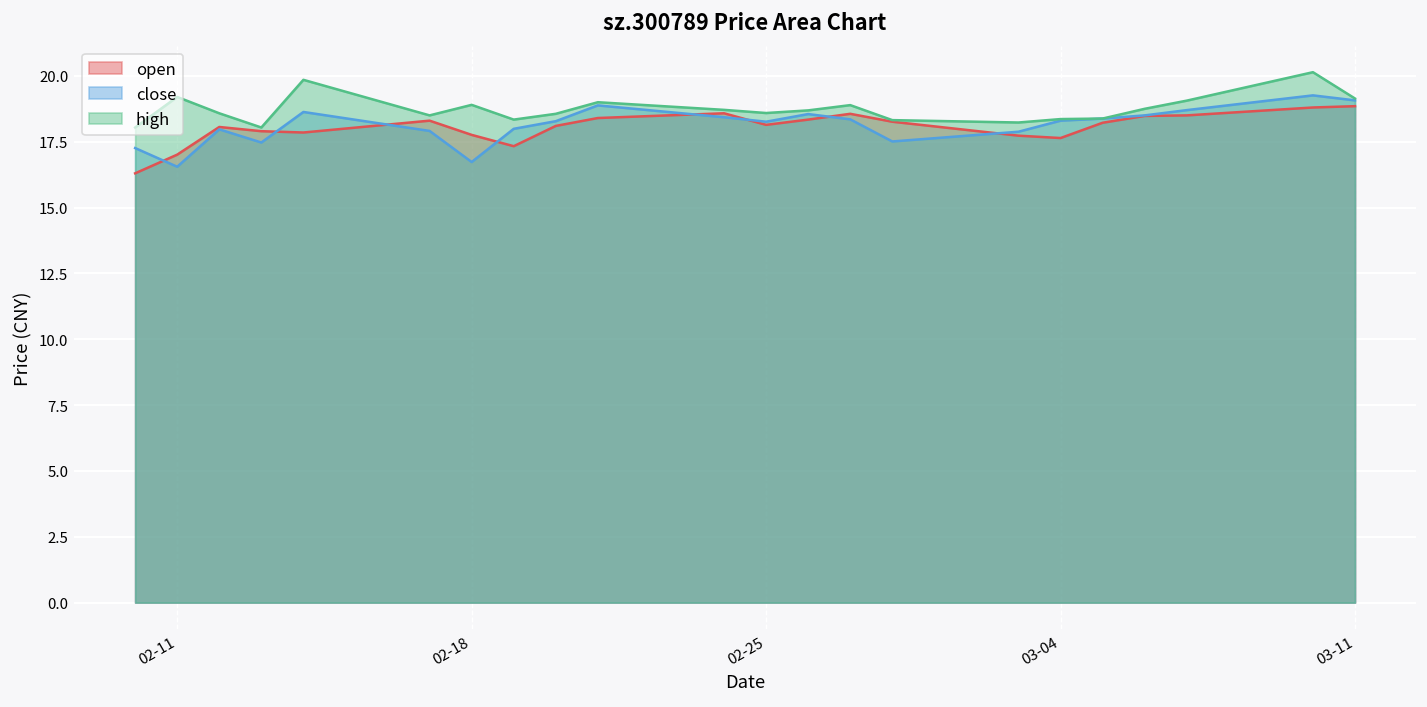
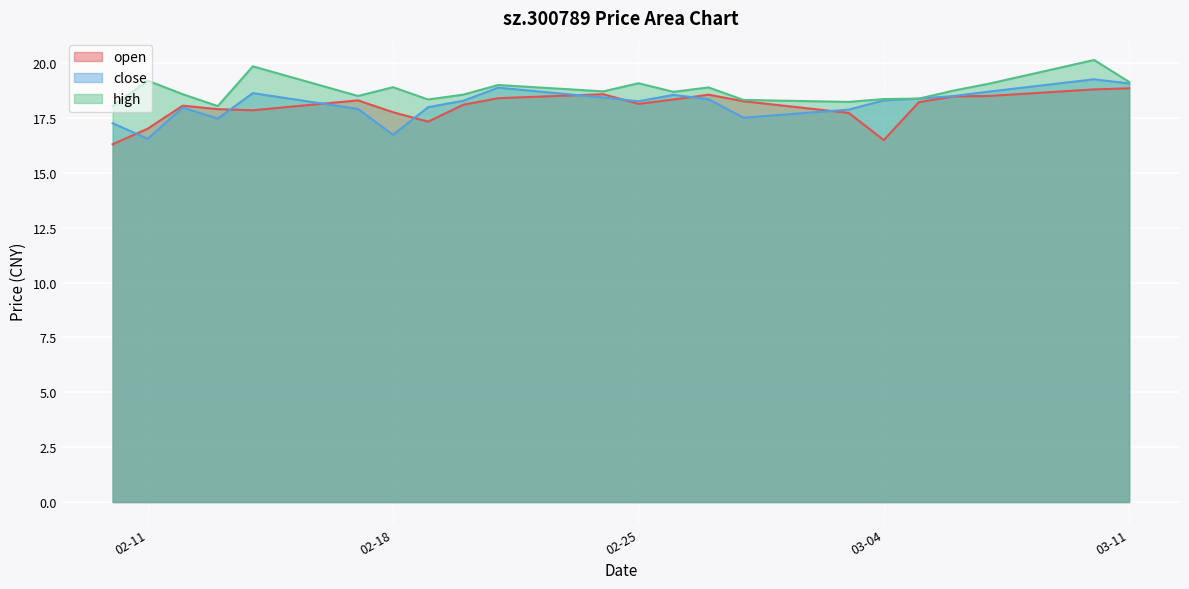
  {
    "open": {
      "02-11": 17.0,
      "02-18": 17.8,
      "02-25": 18.1,
-     "03-04": 17.6,
+     "03-04": 16.5,
      "03-11": 18.9
    },
    "close": {
      "02-11": 16.6,
      "02-18": 16.7,
      "02-25": 18.3
    },
    "high": {
      "02-18": 18.9,
-     "02-25": 18.6
+     "02-25": 19.1
    }
  }
